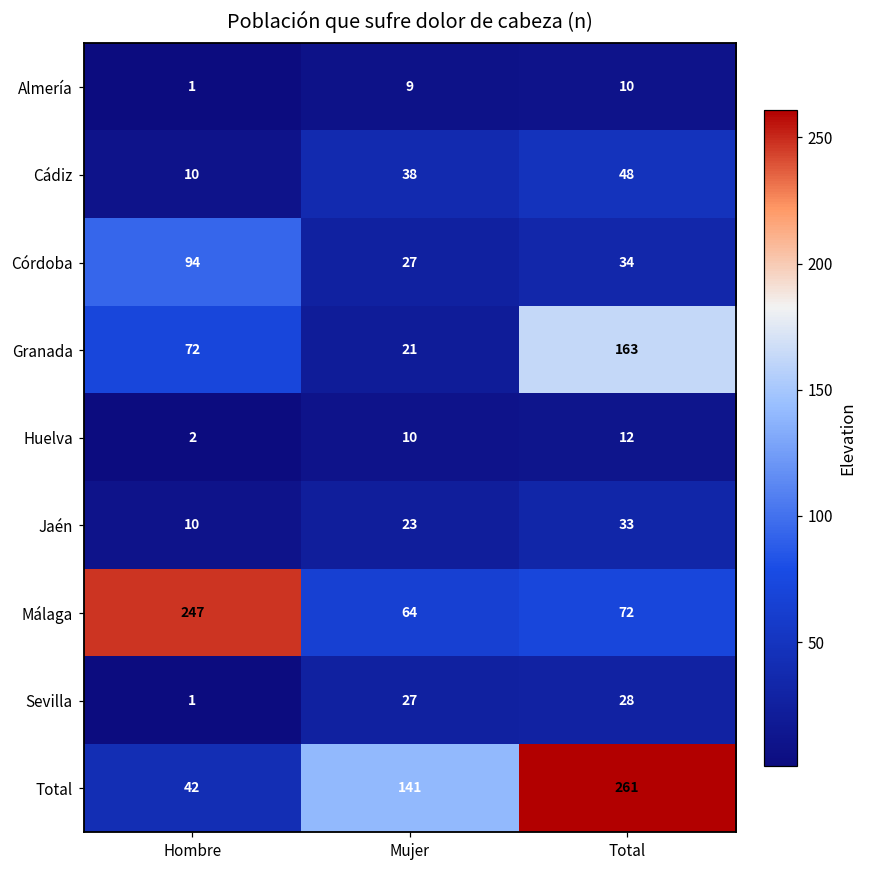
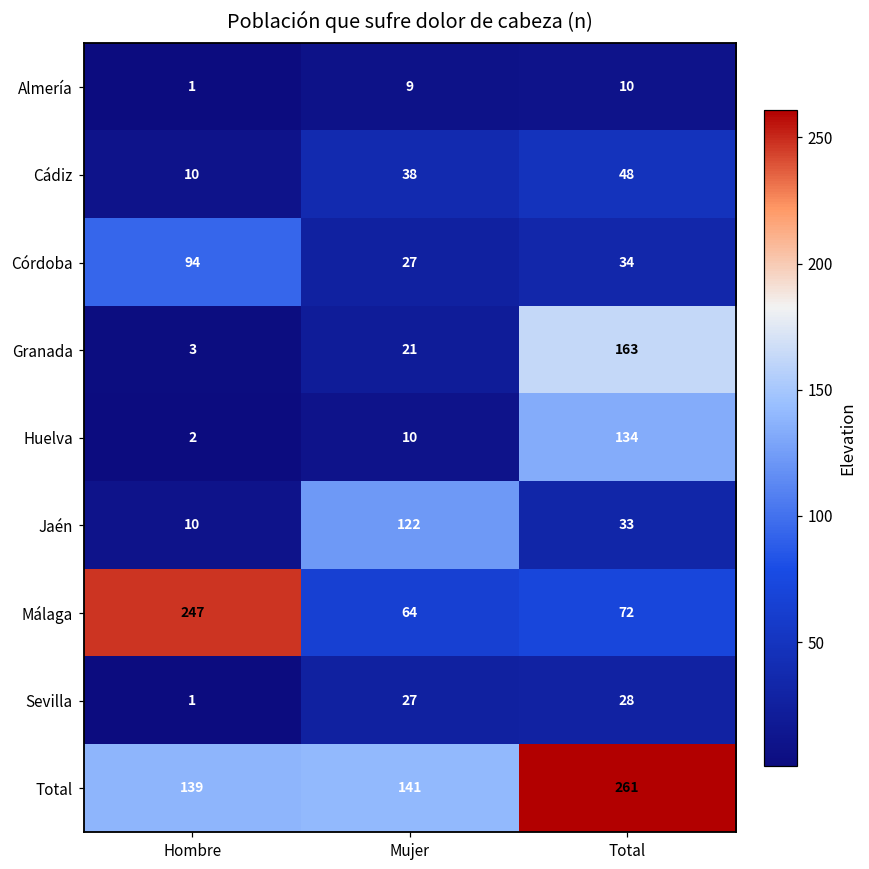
  {
    "Almería": {
      "Hombre": 1,
      "Mujer": 9,
      "Total": 10
    },
    "Cádiz": {
      "Hombre": 10,
      "Mujer": 38,
      "Total": 48
    },
    "Córdoba": {
      "Hombre": 94,
      "Mujer": 27,
      "Total": 34
    },
    "Granada": {
-     "Hombre": 72,
+     "Hombre": 3,
      "Mujer": 21,
      "Total": 163
    },
    "Huelva": {
      "Hombre": 2,
      "Mujer": 10,
-     "Total": 12
+     "Total": 134
    },
    "Jaén": {
      "Hombre": 10,
-     "Mujer": 23,
+     "Mujer": 122,
      "Total": 33
    },
    "Málaga": {
      "Hombre": 247,
      "Mujer": 64,
      "Total": 72
    },
    "Sevilla": {
      "Hombre": 1,
      "Mujer": 27,
      "Total": 28
    },
    "Total": {
-     "Hombre": 42,
+     "Hombre": 139,
      "Mujer": 141,
      "Total": 261
    }
  }
